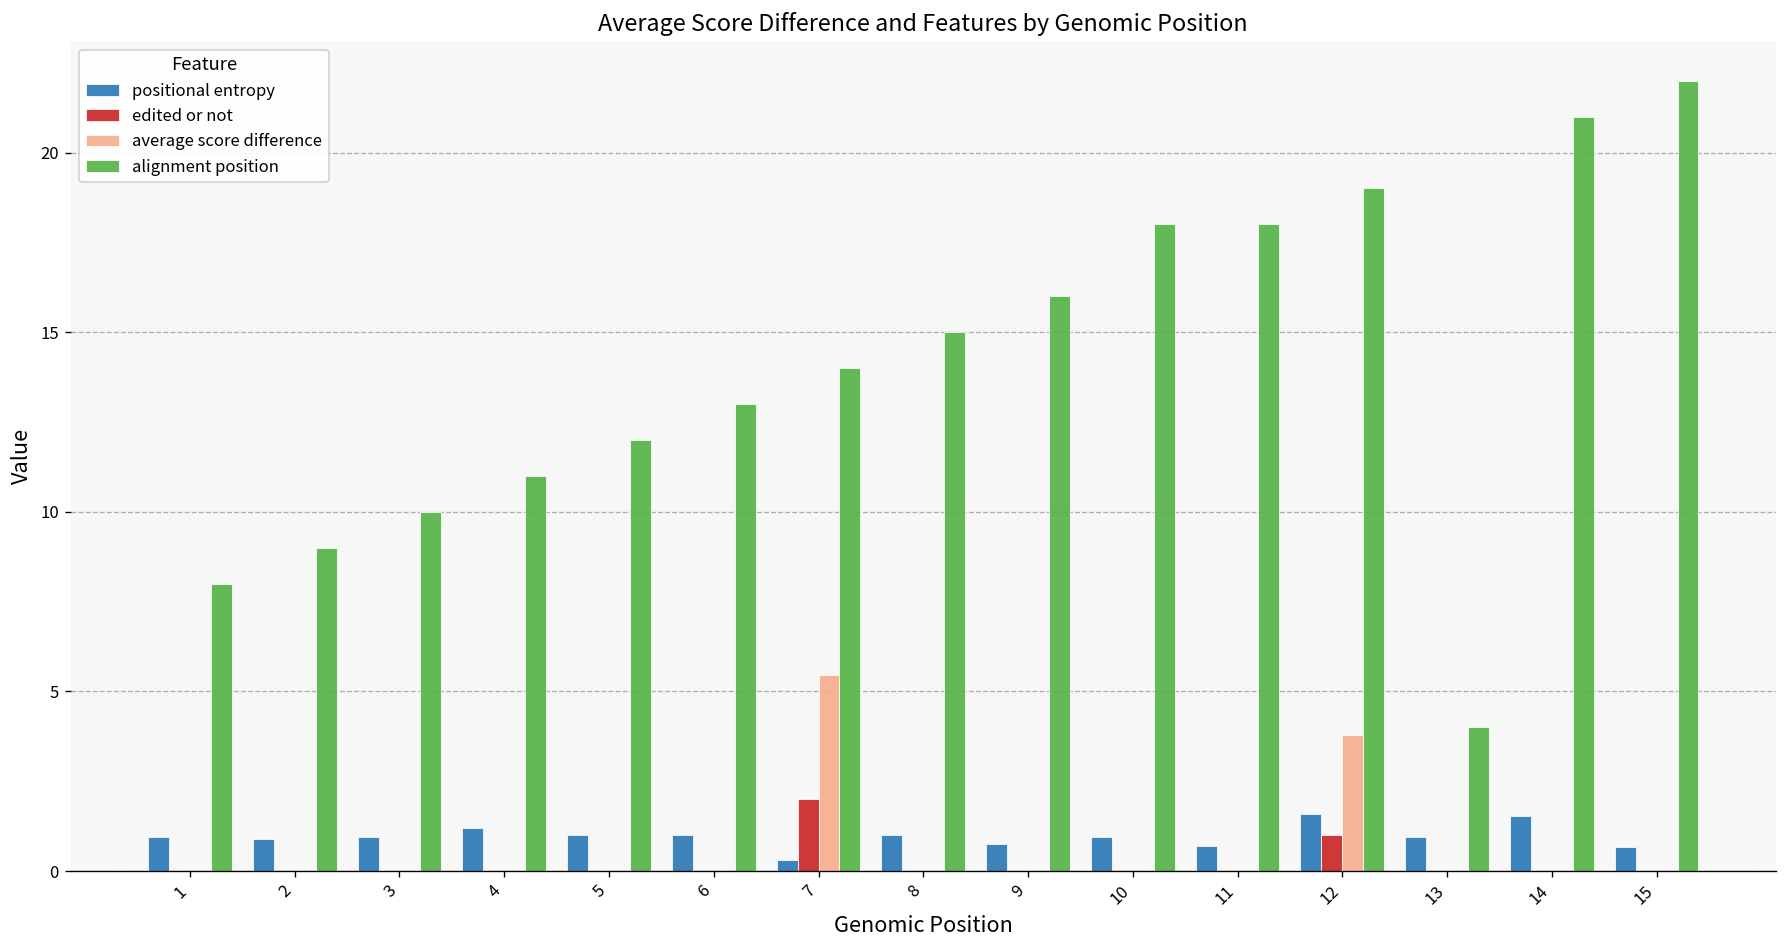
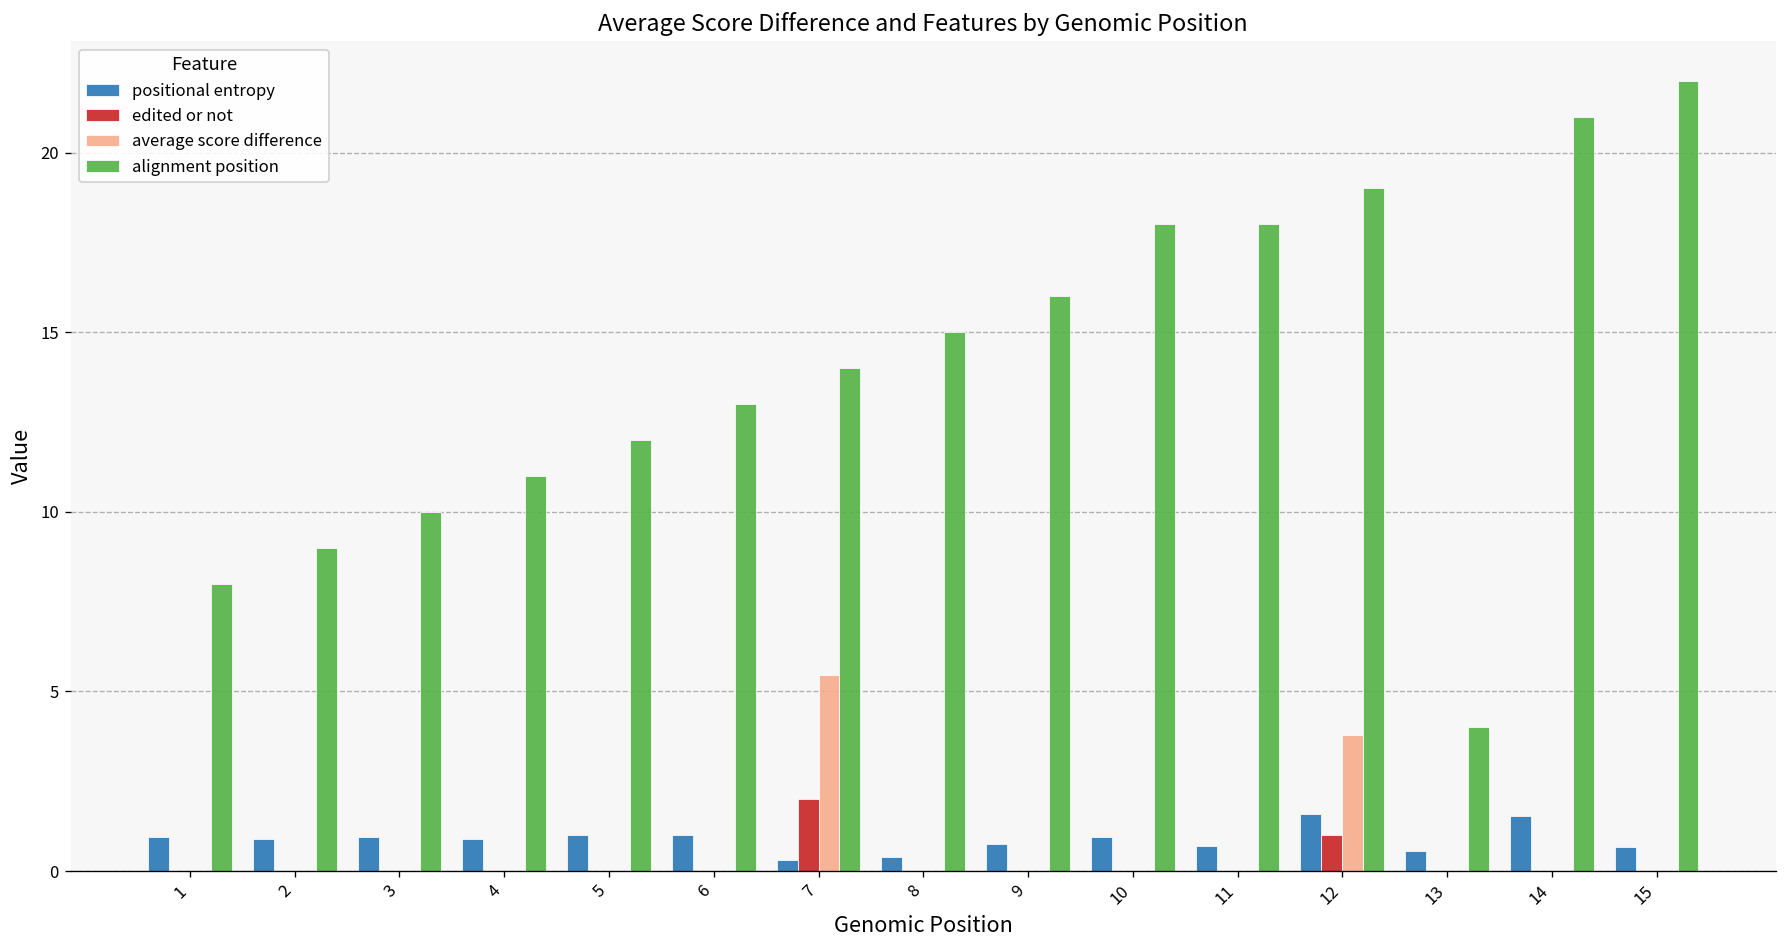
  {
    "positional entropy": {
      "1": 1.0,
      "2": 0.9,
      "3": 1.0,
-     "4": 1.2,
+     "4": 0.9,
      "5": 1.0,
      "6": 1.0,
      "7": 0.3,
-     "8": 1.0,
+     "8": 0.4,
      "9": 0.8,
      "10": 1.0,
      "11": 0.7,
      "12": 1.6,
-     "13": 1.0,
+     "13": 0.6,
      "14": 1.5,
      "15": 0.7
    },
    "edited or not": {
      "1": 0.0,
      "2": 0.0,
      "3": 0.0,
      "4": 0.0,
      "5": 0.0,
      "6": 0.0,
      "7": 2.0,
      "8": 0.0,
      "9": 0.0,
      "10": 0.0,
      "11": 0.0,
      "12": 1.0,
      "13": 0.0,
      "14": 0.0,
      "15": 0.0
    },
    "average score difference": {
      "1": 0.0,
      "2": 0.0,
      "3": 0.0,
      "4": 0.0,
      "5": 0.0,
      "6": 0.0,
      "7": 5.5,
      "8": 0.0,
      "9": 0.0,
      "10": 0.0,
      "11": 0.0,
      "12": 3.8,
      "13": 0.0,
      "14": 0.0,
      "15": 0.0
    },
    "alignment position": {
      "1": 8.0,
      "2": 9.0,
      "3": 10.0,
      "4": 11.0,
      "5": 12.0,
      "6": 13.0,
      "7": 14.0,
      "8": 15.0,
      "9": 16.0,
      "10": 18.0,
      "11": 18.0,
      "12": 19.0,
      "13": 4.0,
      "14": 21.0,
      "15": 22.0
    }
  }
